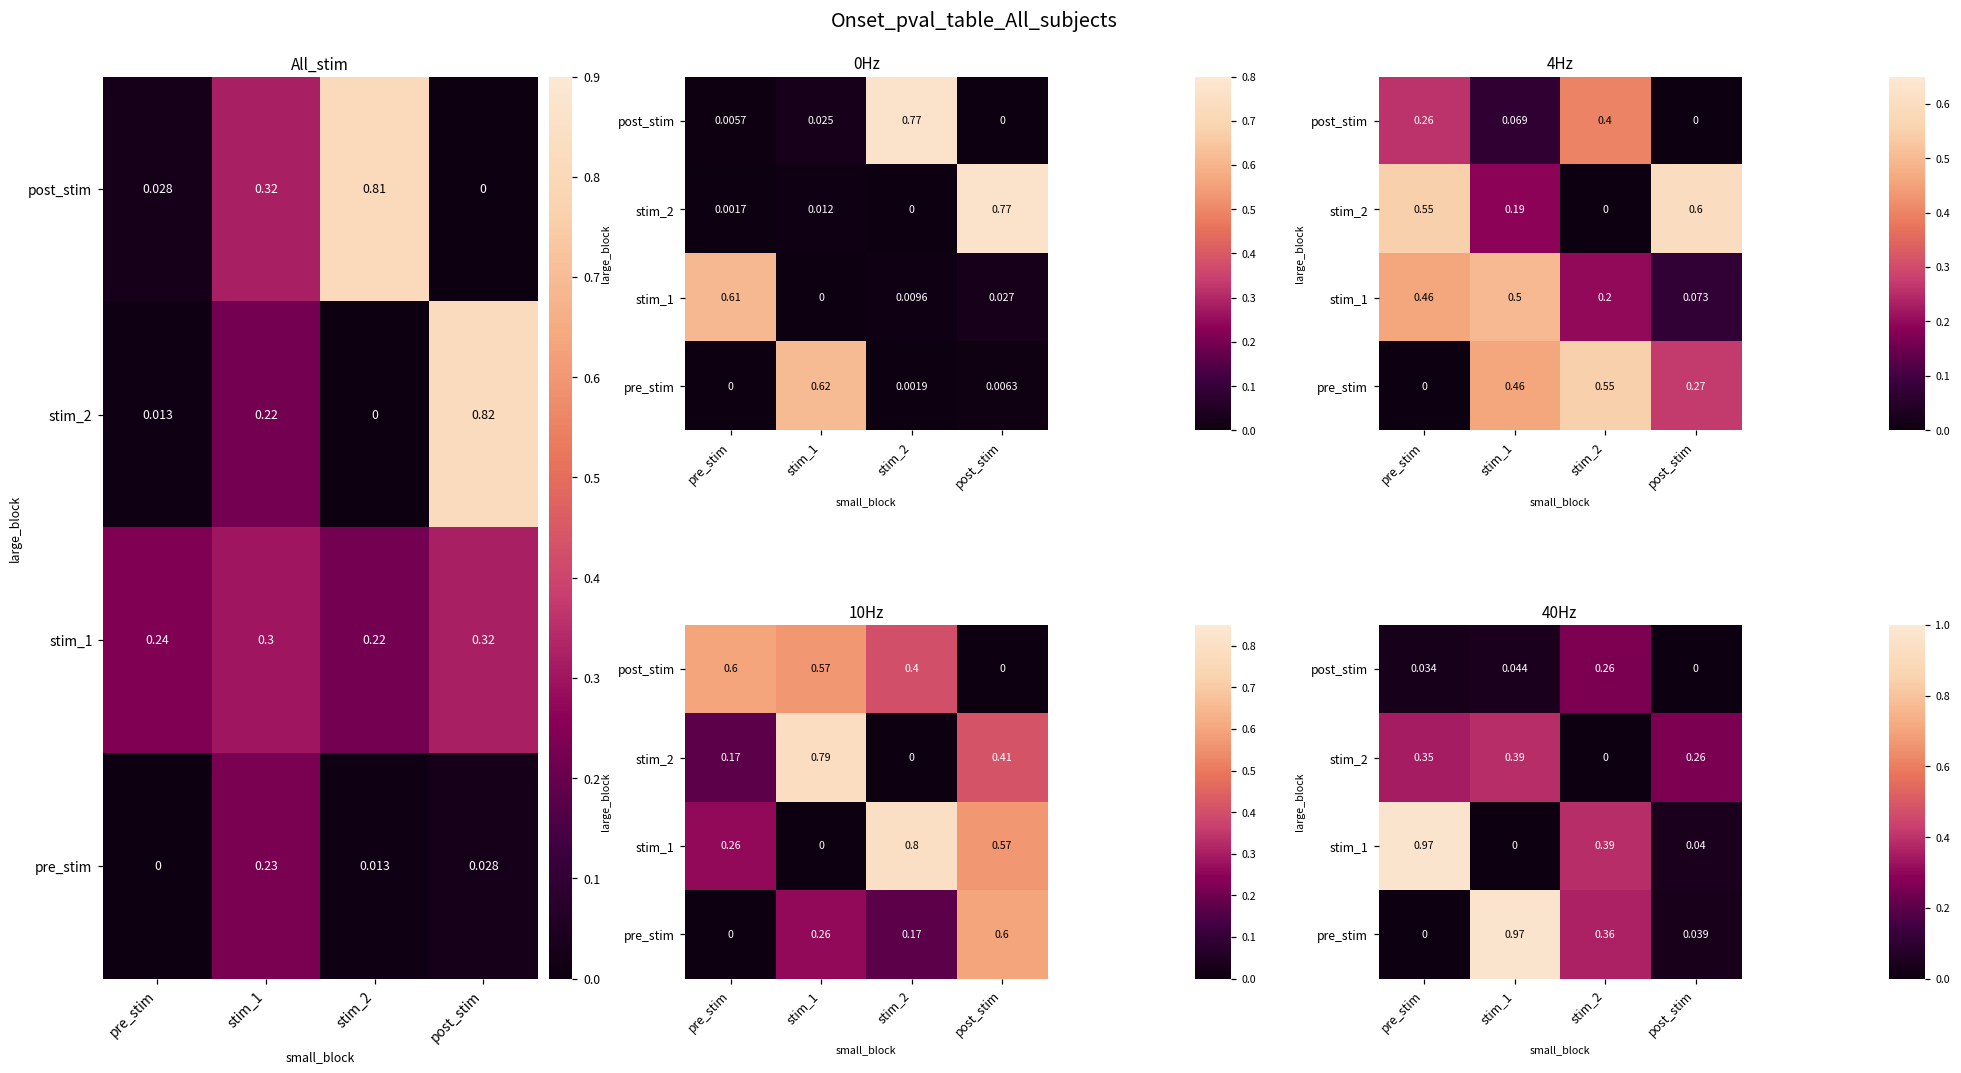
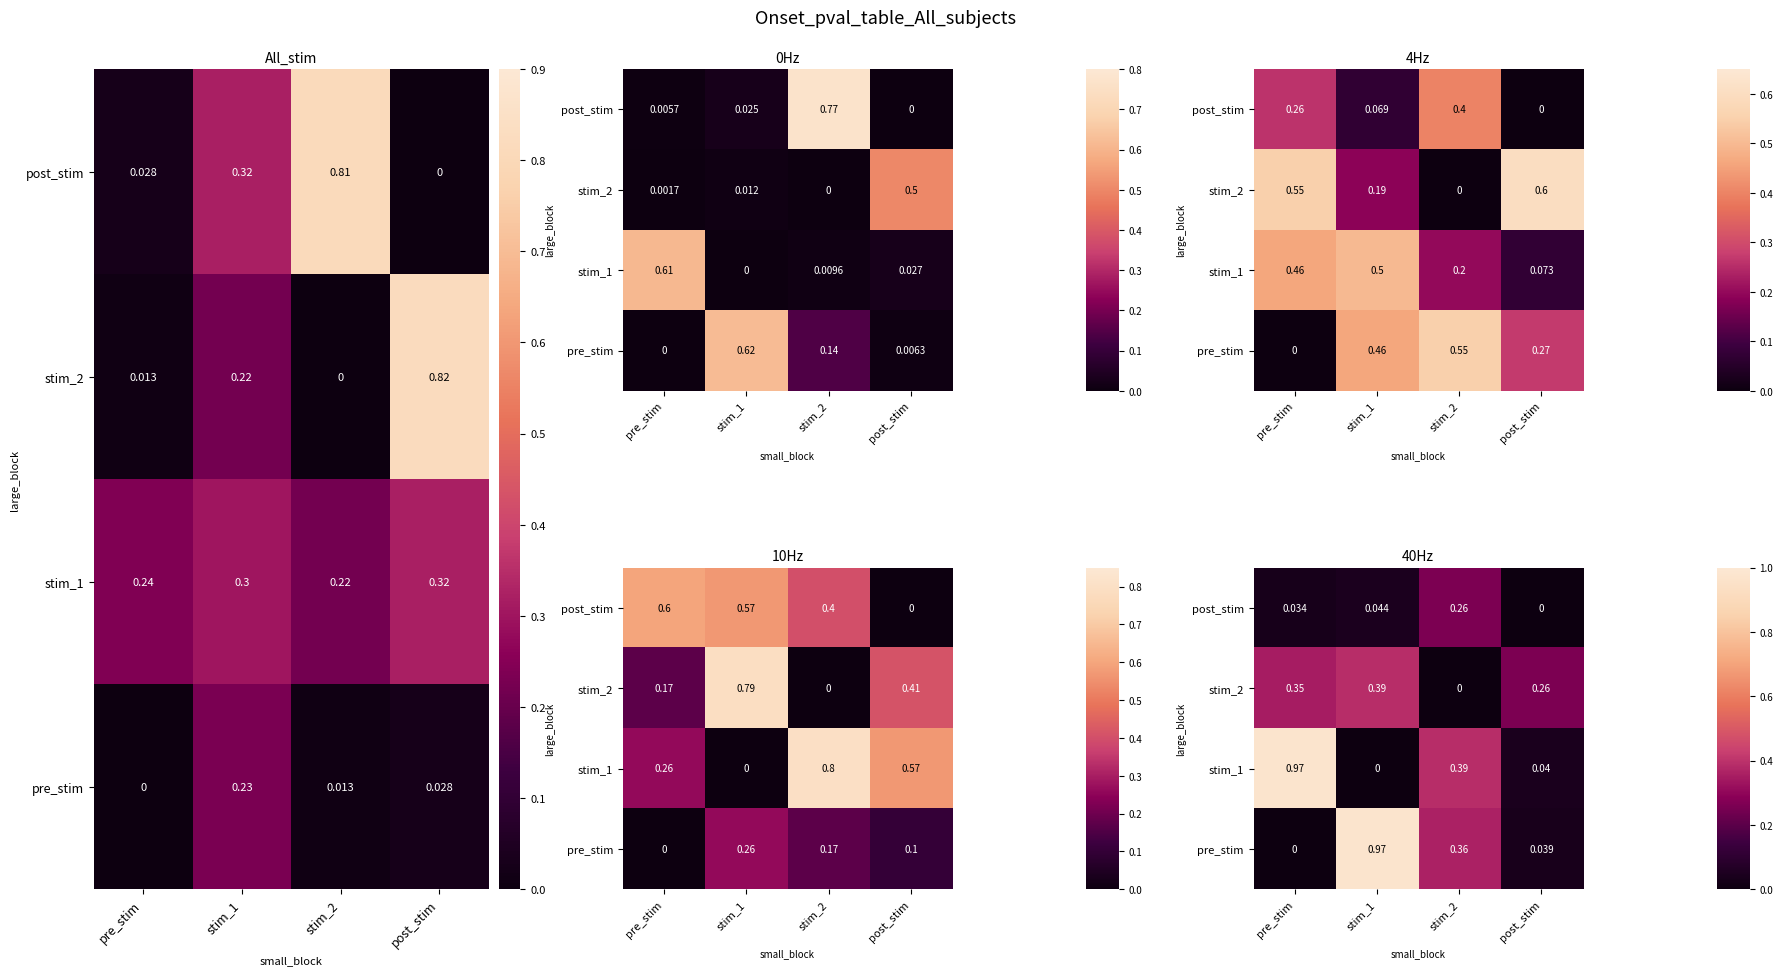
  {
    "All_stim": {
      "post_stim": {
        "pre_stim": 0.028,
        "stim_1": 0.32,
        "stim_2": 0.81,
        "post_stim": 0
      },
      "stim_2": {
        "pre_stim": 0.013,
        "stim_1": 0.22,
        "stim_2": 0,
        "post_stim": 0.82
      },
      "stim_1": {
        "pre_stim": 0.24,
        "stim_1": 0.3,
        "stim_2": 0.22,
        "post_stim": 0.32
      },
      "pre_stim": {
        "pre_stim": 0,
        "stim_1": 0.23,
        "stim_2": 0.013,
        "post_stim": 0.028
      }
    },
    "0Hz": {
      "post_stim": {
        "pre_stim": 0.0057,
        "stim_1": 0.025,
        "stim_2": 0.77,
        "post_stim": 0
      },
      "stim_2": {
        "pre_stim": 0.0017,
        "stim_1": 0.012,
        "stim_2": 0,
-       "post_stim": 0.77
+       "post_stim": 0.5
      },
      "stim_1": {
        "pre_stim": 0.61,
        "stim_1": 0,
        "stim_2": 0.0096,
        "post_stim": 0.027
      },
      "pre_stim": {
        "pre_stim": 0,
        "stim_1": 0.62,
-       "stim_2": 0.0019,
+       "stim_2": 0.14,
        "post_stim": 0.0063
      }
    },
    "4Hz": {
      "post_stim": {
        "pre_stim": 0.26,
        "stim_1": 0.069,
        "stim_2": 0.4,
        "post_stim": 0
      },
      "stim_2": {
        "pre_stim": 0.55,
        "stim_1": 0.19,
        "stim_2": 0,
        "post_stim": 0.6
      },
      "stim_1": {
        "pre_stim": 0.46,
        "stim_1": 0.5,
        "stim_2": 0.2,
        "post_stim": 0.073
      },
      "pre_stim": {
        "pre_stim": 0,
        "stim_1": 0.46,
        "stim_2": 0.55,
        "post_stim": 0.27
      }
    },
    "10Hz": {
      "post_stim": {
        "pre_stim": 0.6,
        "stim_1": 0.57,
        "stim_2": 0.4,
        "post_stim": 0
      },
      "stim_2": {
        "pre_stim": 0.17,
        "stim_1": 0.79,
        "stim_2": 0,
        "post_stim": 0.41
      },
      "stim_1": {
        "pre_stim": 0.26,
        "stim_1": 0,
        "stim_2": 0.8,
        "post_stim": 0.57
      },
      "pre_stim": {
        "pre_stim": 0,
        "stim_1": 0.26,
        "stim_2": 0.17,
-       "post_stim": 0.6
+       "post_stim": 0.1
      }
    },
    "40Hz": {
      "post_stim": {
        "pre_stim": 0.034,
        "stim_1": 0.044,
        "stim_2": 0.26,
        "post_stim": 0
      },
      "stim_2": {
        "pre_stim": 0.35,
        "stim_1": 0.39,
        "stim_2": 0,
        "post_stim": 0.26
      },
      "stim_1": {
        "pre_stim": 0.97,
        "stim_1": 0,
        "stim_2": 0.39,
        "post_stim": 0.04
      },
      "pre_stim": {
        "pre_stim": 0,
        "stim_1": 0.97,
        "stim_2": 0.36,
        "post_stim": 0.039
      }
    }
  }
